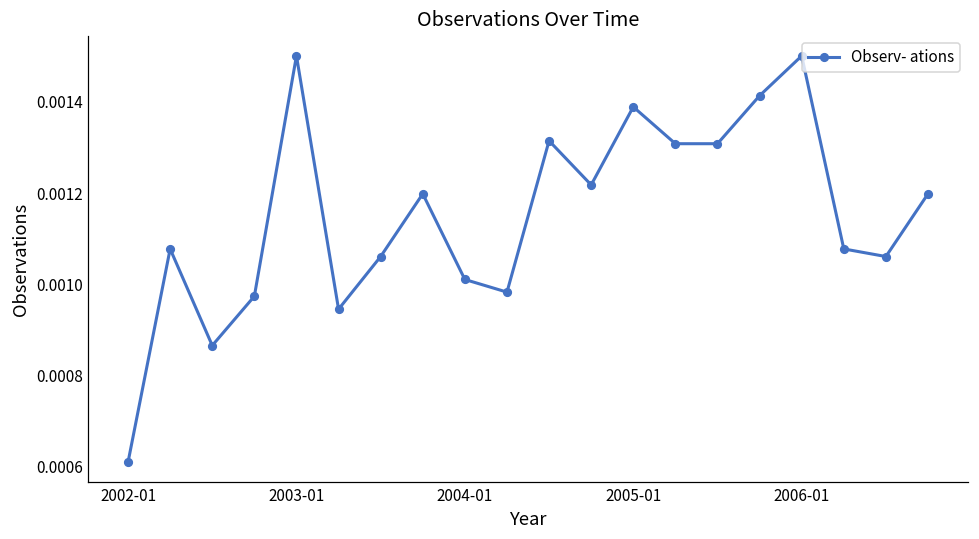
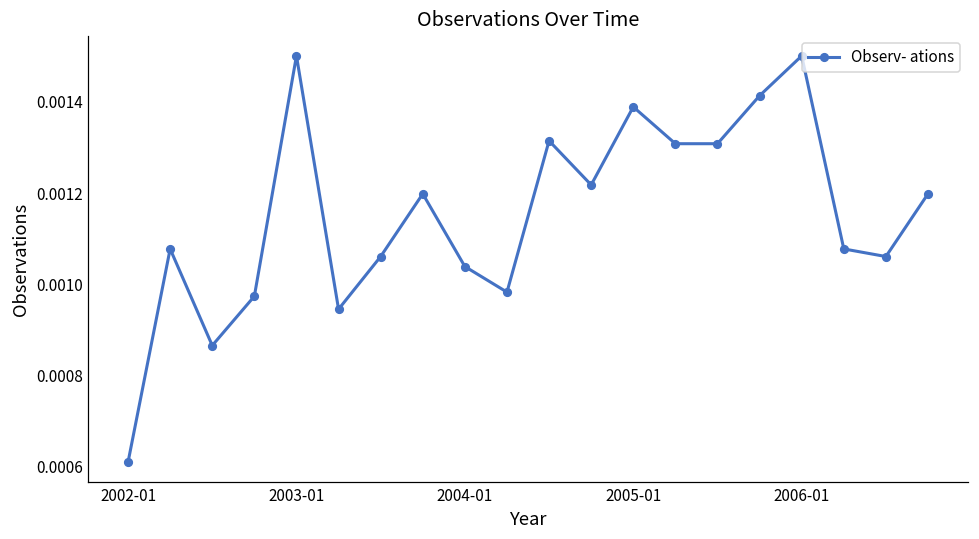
  {
    "2002-01": 0.00061,
    "2003-01": 0.00150,
-   "2004-01": 0.00101,
+   "2004-01": 0.00104,
    "2005-01": 0.00139,
    "2006-01": 0.00150
  }
